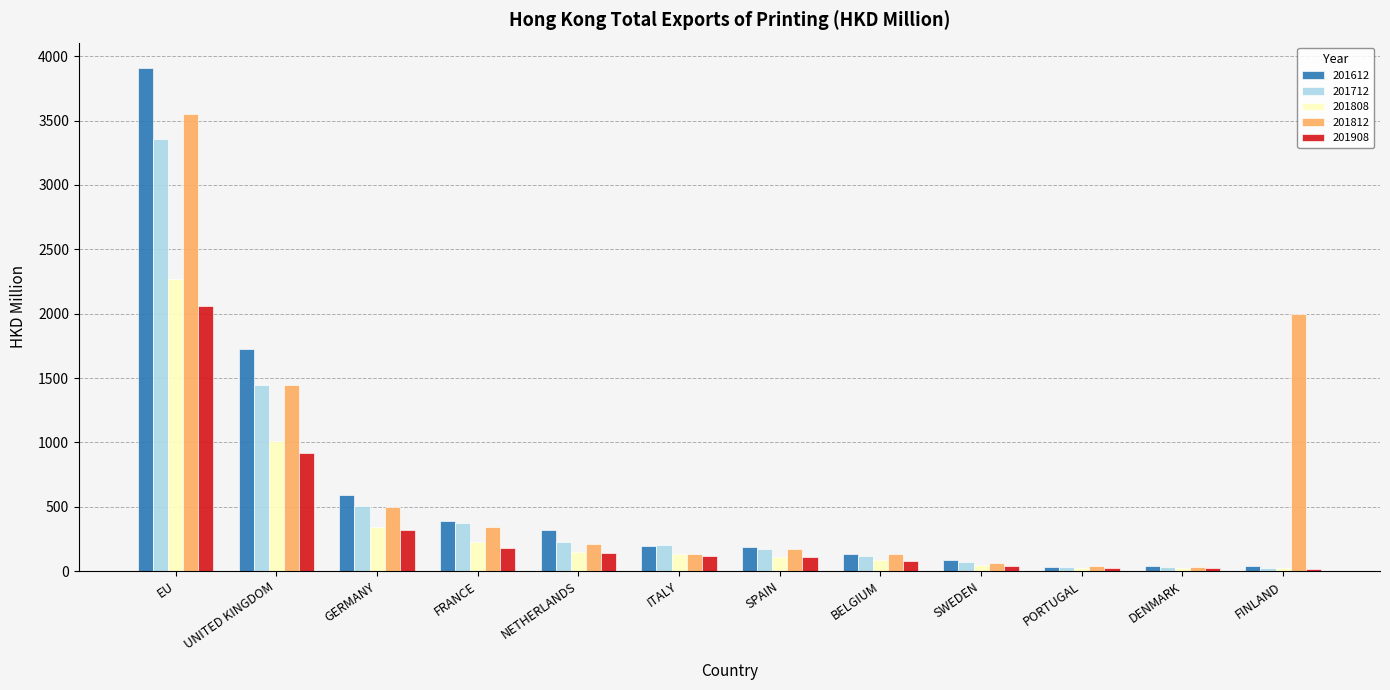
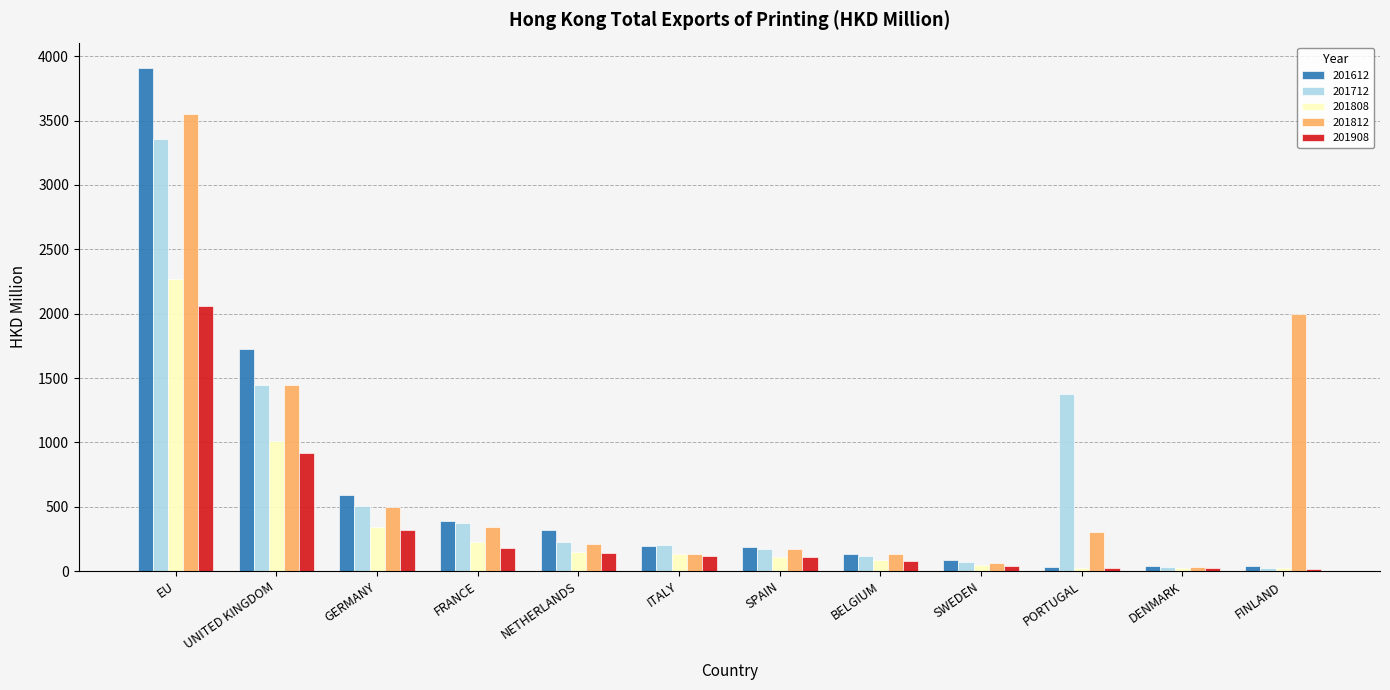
  {
    "201612": {
      "EU": 3910,
      "UNITED KINGDOM": 1730,
      "GERMANY": 590,
      "FRANCE": 390,
      "NETHERLANDS": 320,
      "ITALY": 190,
      "SPAIN": 190,
      "BELGIUM": 140,
      "SWEDEN": 90,
      "PORTUGAL": 40,
      "DENMARK": 40,
      "FINLAND": 40
    },
    "201712": {
      "EU": 3360,
      "UNITED KINGDOM": 1450,
      "GERMANY": 510,
      "FRANCE": 370,
      "NETHERLANDS": 230,
      "ITALY": 200,
      "SPAIN": 170,
      "BELGIUM": 120,
      "SWEDEN": 70,
-     "PORTUGAL": 30,
+     "PORTUGAL": 1380,
      "DENMARK": 30,
      "FINLAND": 30
    },
    "201808": {
      "EU": 2270,
      "UNITED KINGDOM": 1010,
      "GERMANY": 340,
      "FRANCE": 230,
      "NETHERLANDS": 140,
      "ITALY": 130,
      "SPAIN": 110,
      "BELGIUM": 90,
      "SWEDEN": 50,
      "PORTUGAL": 30,
      "DENMARK": 20,
      "FINLAND": 20
    },
    "201812": {
      "EU": 3550,
      "UNITED KINGDOM": 1440,
      "GERMANY": 500,
      "FRANCE": 340,
      "NETHERLANDS": 210,
      "ITALY": 130,
      "SPAIN": 170,
      "BELGIUM": 130,
      "SWEDEN": 60,
-     "PORTUGAL": 40,
+     "PORTUGAL": 300,
      "DENMARK": 30,
      "FINLAND": 2000
    },
    "201908": {
      "EU": 2060,
      "UNITED KINGDOM": 920,
      "GERMANY": 320,
      "FRANCE": 180,
      "NETHERLANDS": 140,
      "ITALY": 120,
      "SPAIN": 110,
      "BELGIUM": 80,
      "SWEDEN": 40,
      "PORTUGAL": 30,
      "DENMARK": 20
    }
  }
